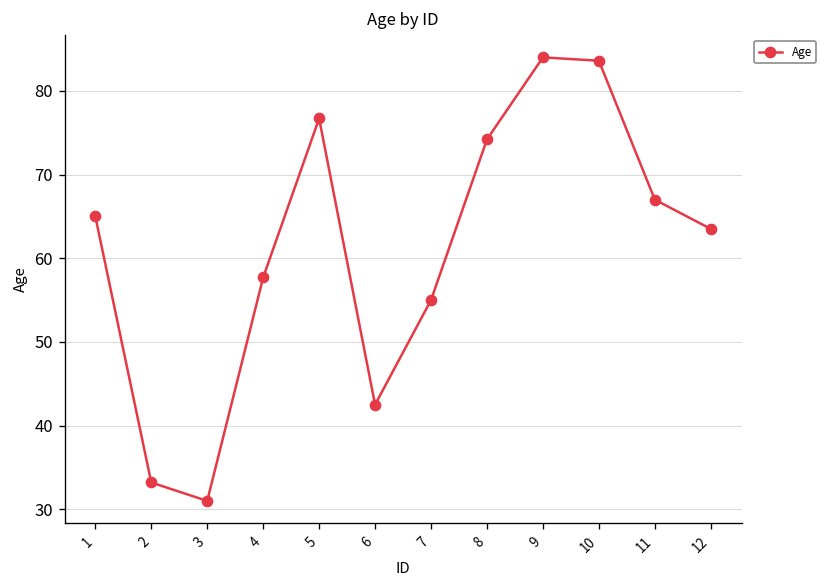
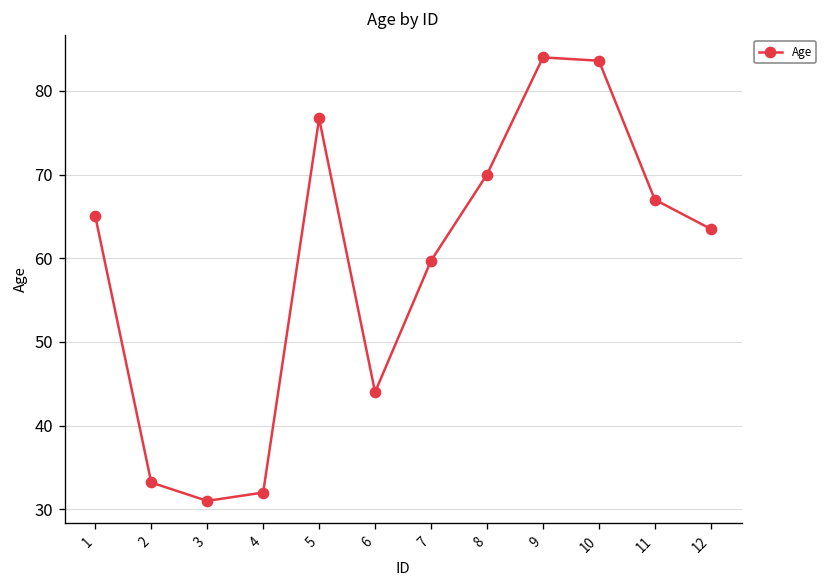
  {
    "1": 65,
    "2": 33,
    "3": 31,
-   "4": 58,
+   "4": 32,
    "5": 77,
-   "6": 43,
-   "7": 55,
-   "8": 74,
+   "6": 44,
+   "7": 60,
+   "8": 70,
    "9": 84,
    "10": 84,
    "11": 67,
    "12": 64
  }
